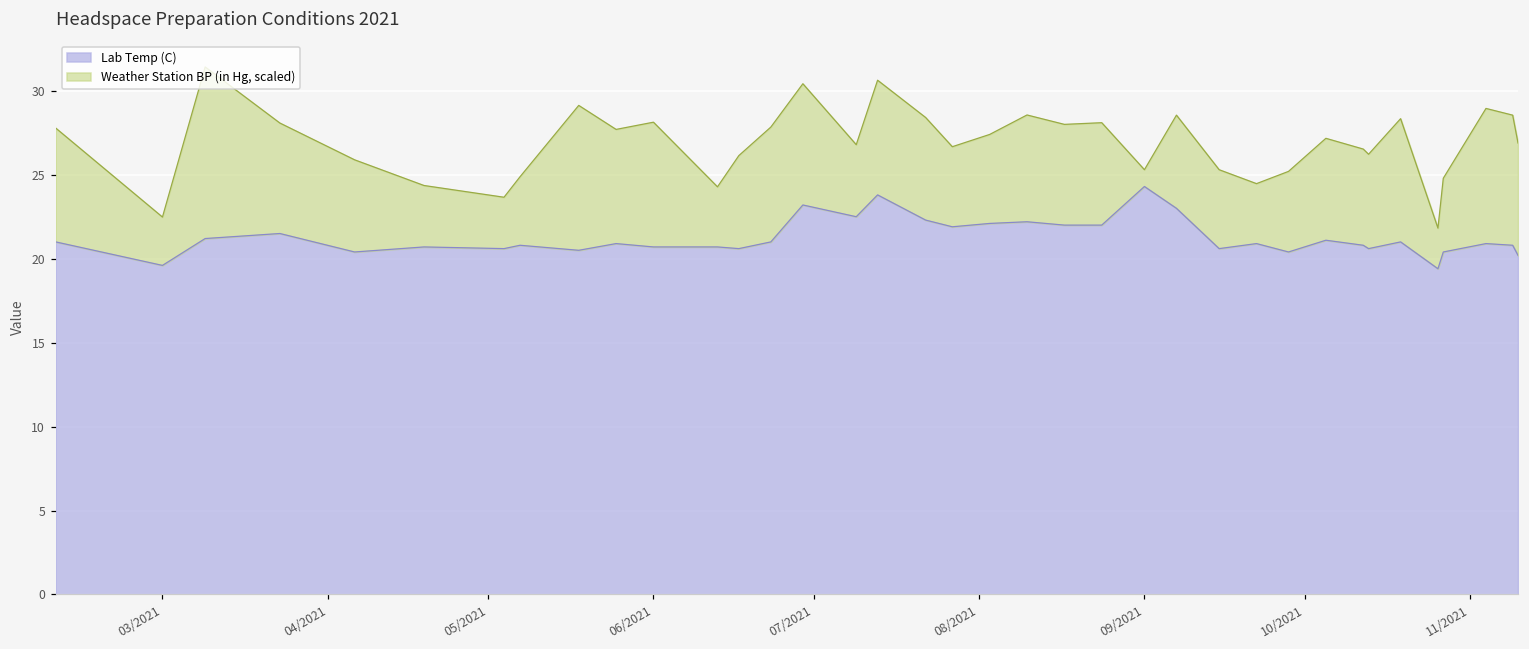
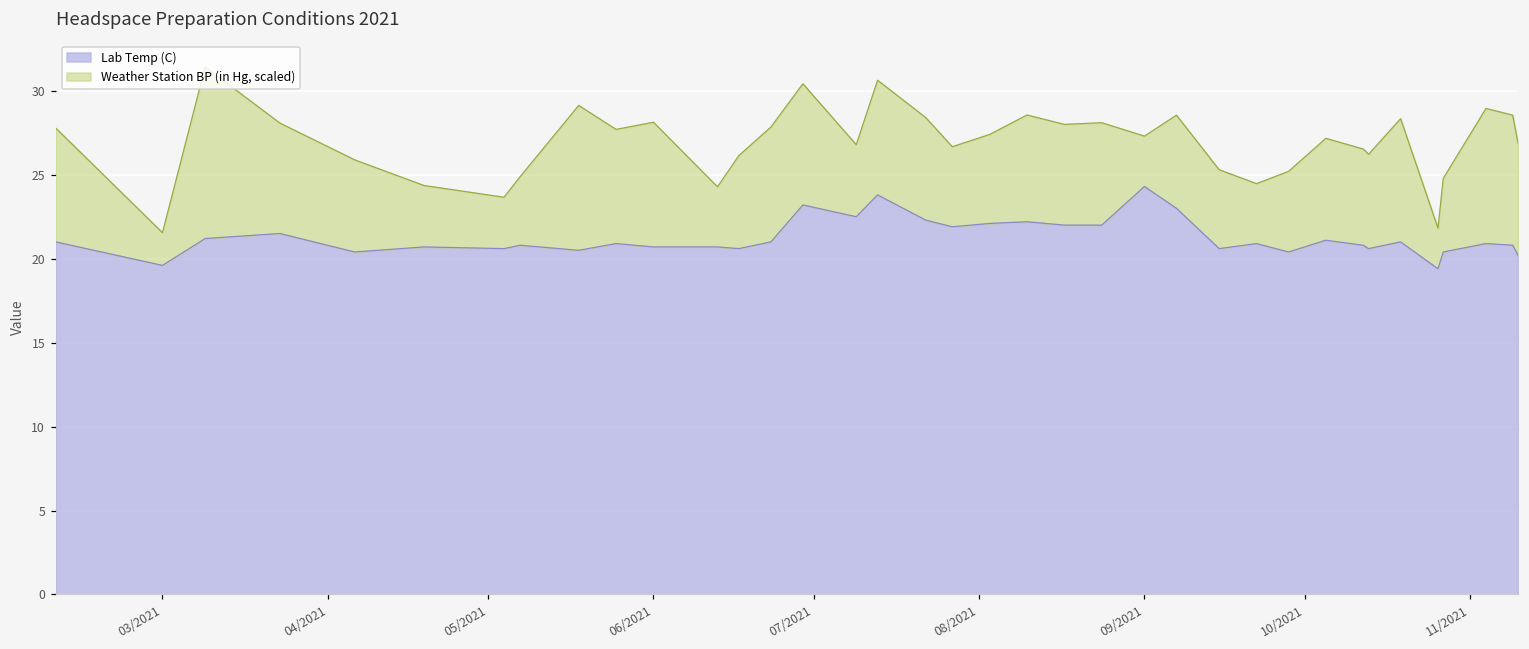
  {
    "Lab Temp (C)": {
      "03/2021": 19.6,
      "06/2021": 20.7,
      "09/2021": 24.3
    },
    "Weather Station BP (in Hg, scaled)": {
-     "03/2021": 2.9,
+     "03/2021": 2.0,
      "06/2021": 7.4,
-     "09/2021": 1.0
+     "09/2021": 3.0
    }
  }
